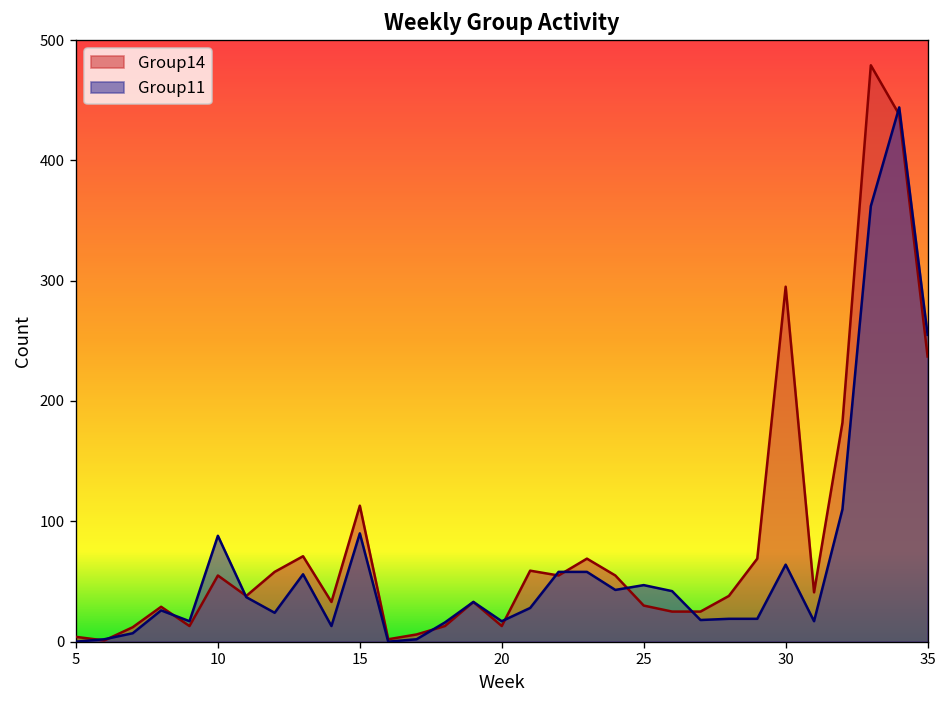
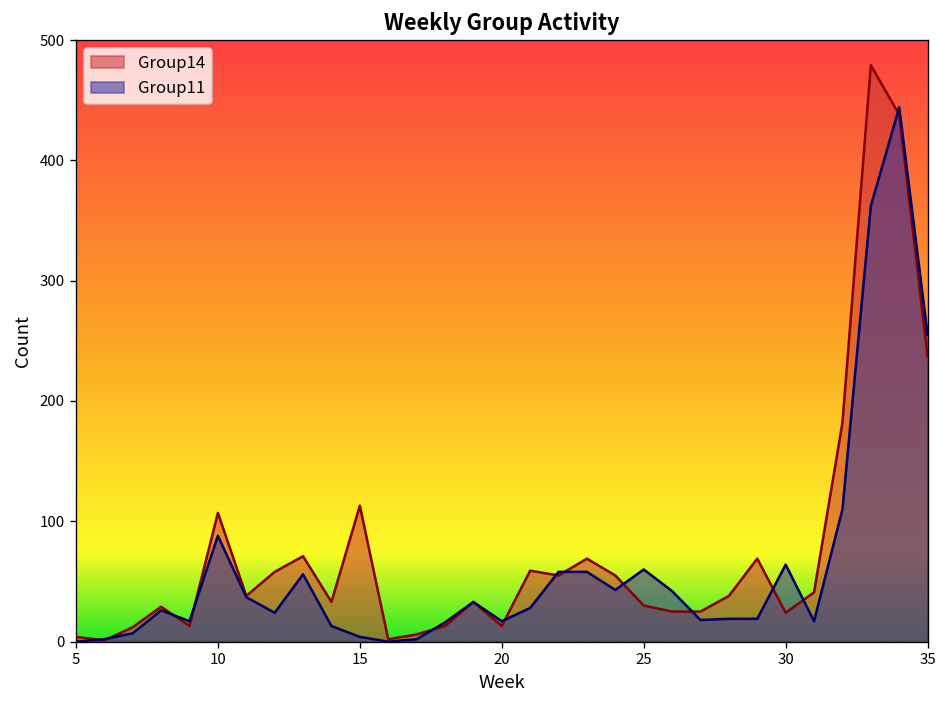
  {
    "Group14": {
      "5": 4,
-     "10": 55,
+     "10": 107,
      "15": 113,
      "20": 13,
      "25": 30,
-     "30": 295,
+     "30": 24,
      "35": 237
    },
    "Group11": {
      "5": 0,
      "10": 88,
-     "15": 90,
+     "15": 4,
      "20": 17,
-     "25": 47,
+     "25": 60,
      "30": 64,
      "35": 255
    }
  }
